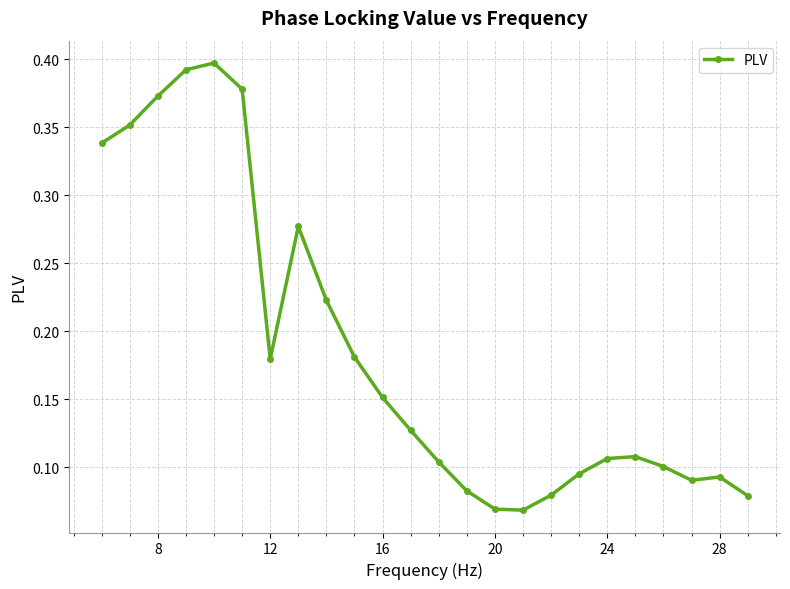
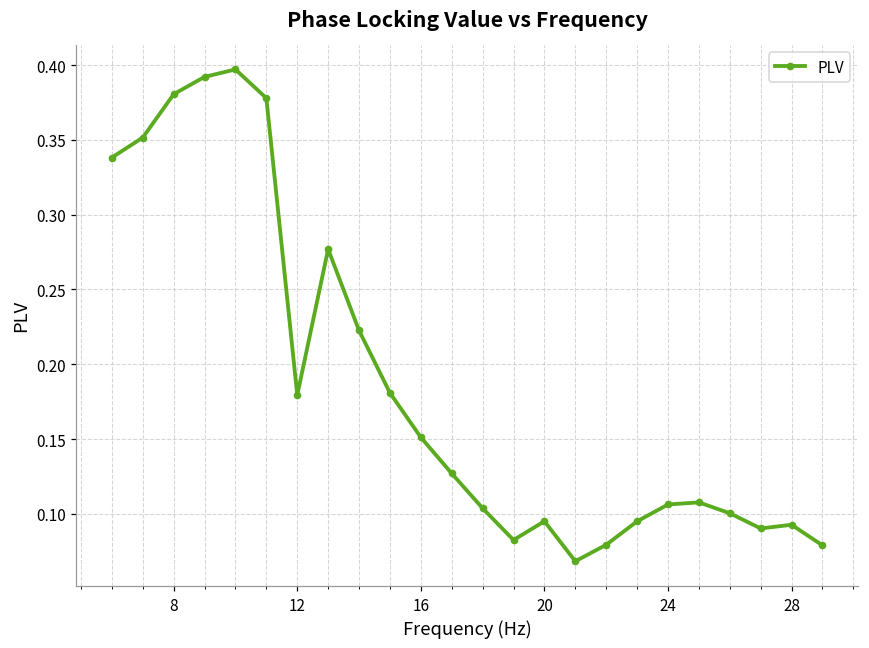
  {
-   "8": 0.373,
+   "8": 0.381,
    "12": 0.179,
    "16": 0.151,
-   "20": 0.069,
+   "20": 0.095,
    "24": 0.106,
    "28": 0.093
  }
